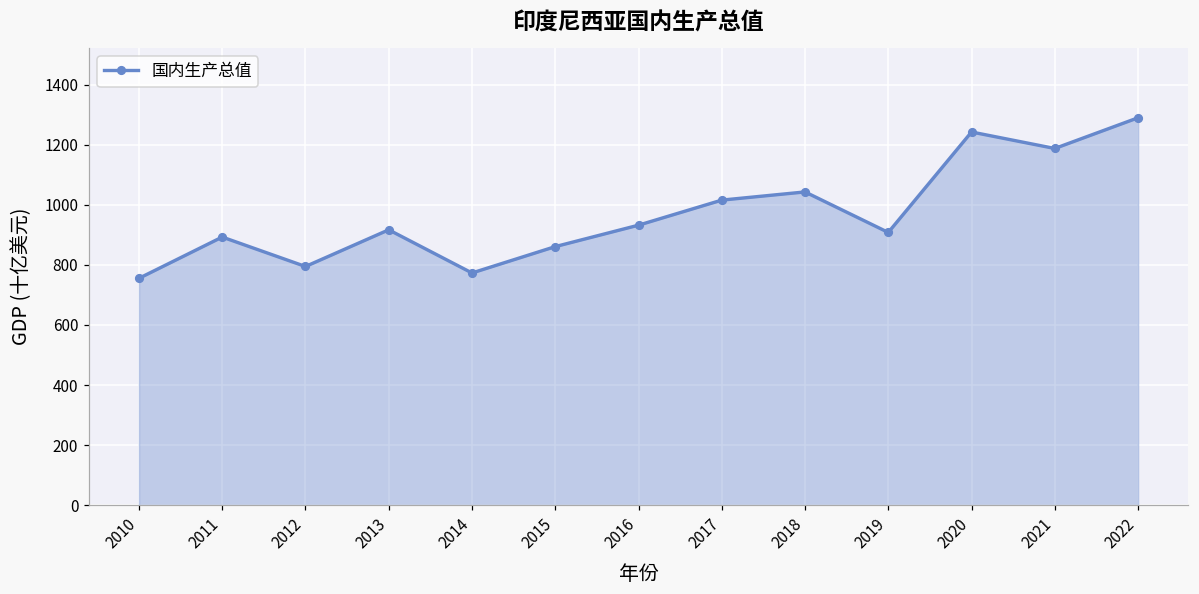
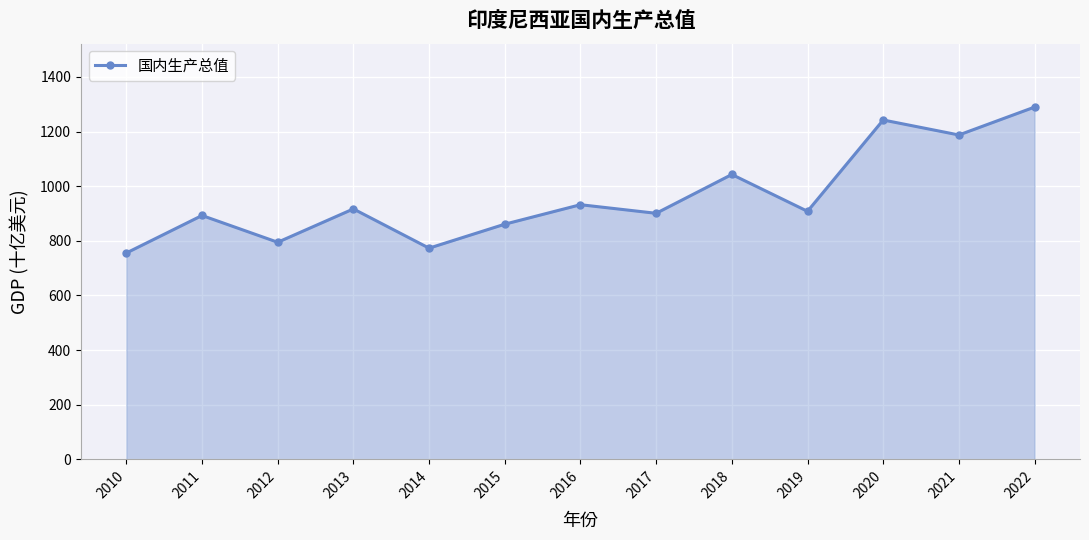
  {
    "2010": 760,
    "2011": 890,
    "2012": 790,
    "2013": 920,
    "2014": 770,
    "2015": 860,
    "2016": 930,
-   "2017": 1020,
+   "2017": 900,
    "2018": 1040,
    "2019": 910,
    "2020": 1240,
    "2021": 1190,
    "2022": 1290
  }
